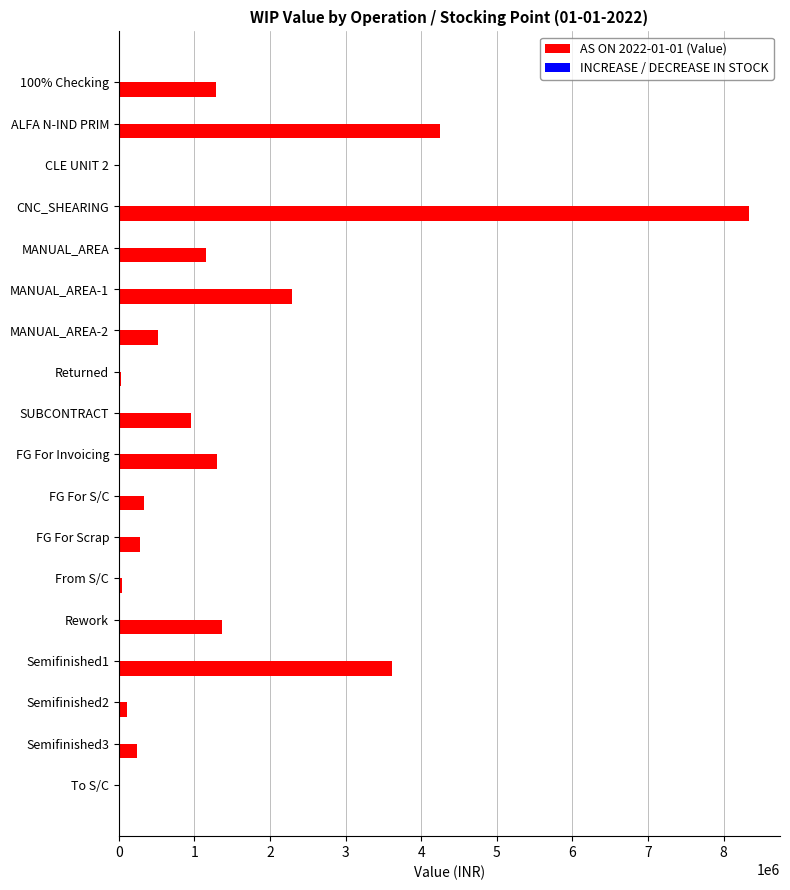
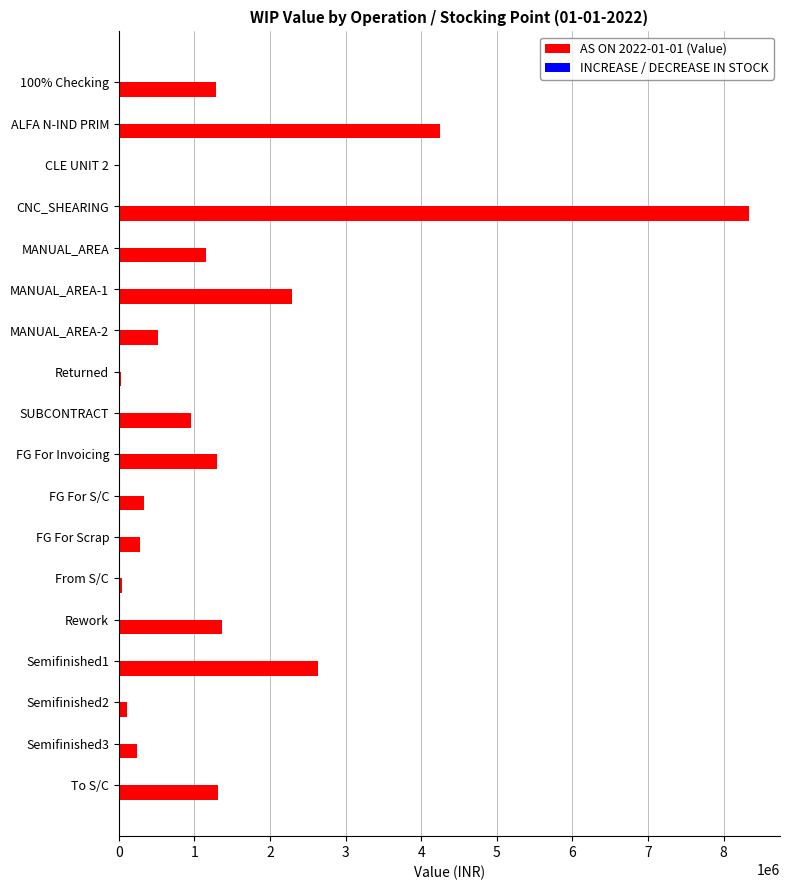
  {
    "AS ON 2022-01-01 (Value)": {
      "100% Checking": 1300000,
      "ALFA N-IND PRIM": 4200000,
      "CNC_SHEARING": 8300000,
      "MANUAL_AREA": 1200000,
      "MANUAL_AREA-1": 2300000,
      "MANUAL_AREA-2": 500000,
      "Returned": 0,
      "SUBCONTRACT": 900000,
      "FG For Invoicing": 1300000,
      "FG For S/C": 300000,
      "FG For Scrap": 300000,
      "From S/C": 0,
      "Rework": 1400000,
-     "Semifinished1": 3600000,
+     "Semifinished1": 2600000,
      "Semifinished2": 100000,
      "Semifinished3": 200000,
-     "To S/C": 0
+     "To S/C": 1300000
    },
    "INCREASE / DECREASE IN STOCK": {
      "100% Checking": 0,
      "ALFA N-IND PRIM": 0,
      "CLE UNIT 2": 0,
      "CNC_SHEARING": 0,
      "MANUAL_AREA": 0,
      "MANUAL_AREA-1": 0,
      "MANUAL_AREA-2": 0,
      "Returned": 0,
      "SUBCONTRACT": 0,
      "FG For Invoicing": 0,
      "FG For S/C": 0,
      "FG For Scrap": 0,
      "From S/C": 0,
      "Rework": 0,
      "Semifinished1": 0,
      "Semifinished2": 0,
      "Semifinished3": 0,
      "To S/C": 0
    }
  }
